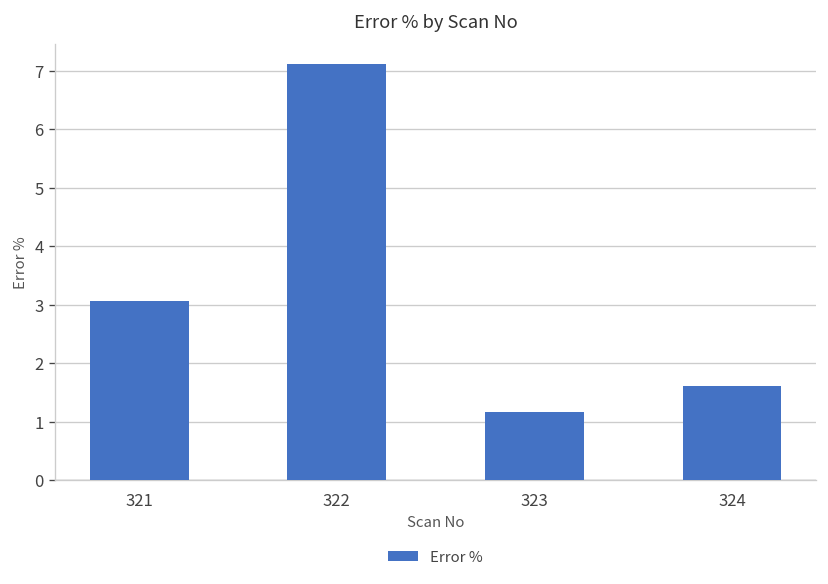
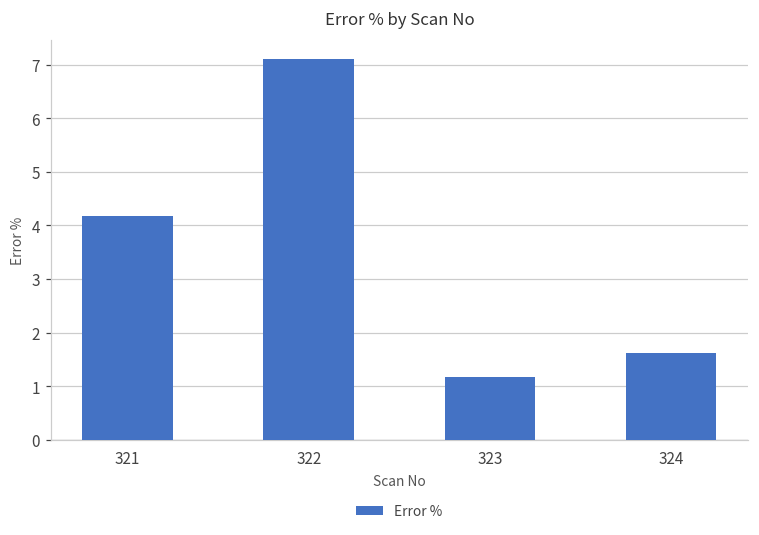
  {
-   "321": 3.1,
+   "321": 4.2,
    "322": 7.1,
    "323": 1.2,
    "324": 1.6
  }
